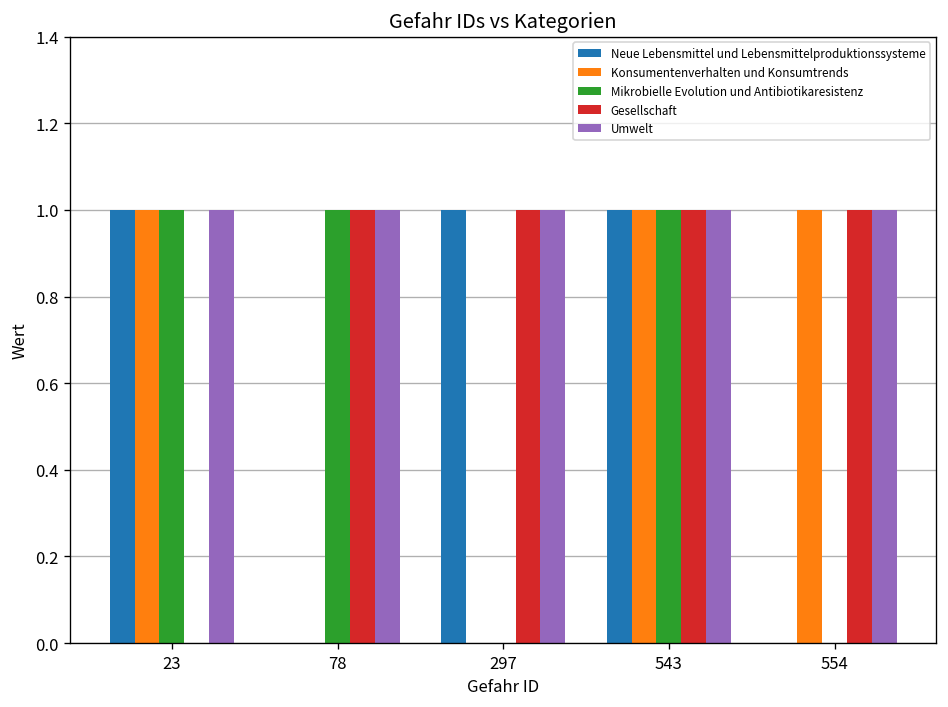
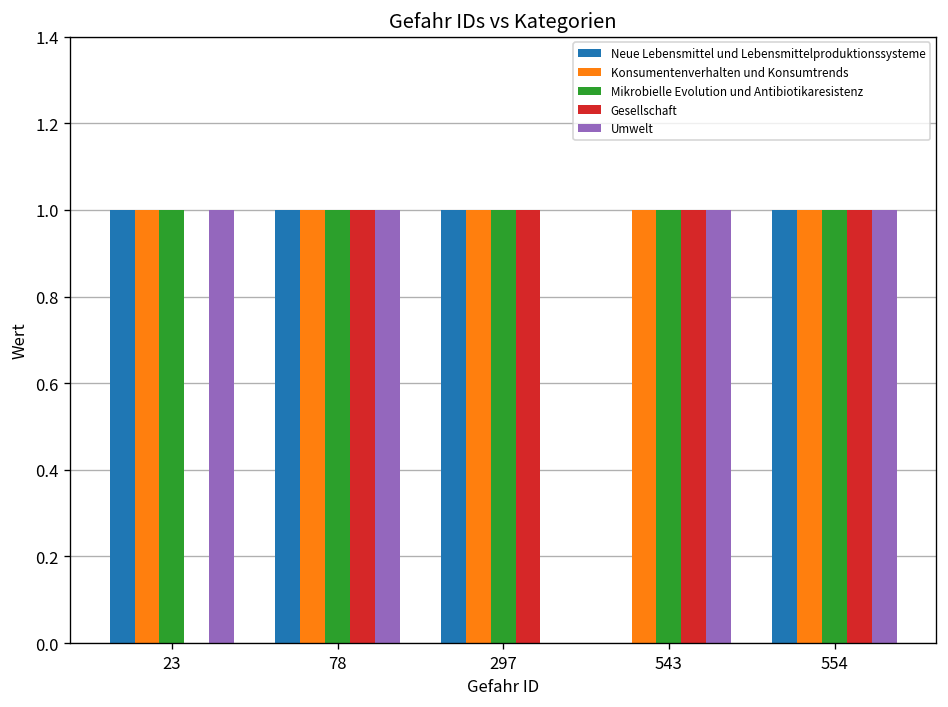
  {
    "Neue Lebensmittel und Lebensmittelproduktionssysteme": {
      "23": 1,
-     "78": 0,
+     "78": 1,
      "297": 1,
-     "543": 1,
-     "554": 0
+     "543": 0,
+     "554": 1
    },
    "Konsumentenverhalten und Konsumtrends": {
      "23": 1,
-     "78": 0,
-     "297": 0,
+     "78": 1,
+     "297": 1,
      "543": 1,
      "554": 1
    },
    "Mikrobielle Evolution und Antibiotikaresistenz": {
      "23": 1,
      "78": 1,
-     "297": 0,
+     "297": 1,
      "543": 1,
-     "554": 0
+     "554": 1
    },
    "Gesellschaft": {
      "23": 0,
      "78": 1,
      "297": 1,
      "543": 1,
      "554": 1
    },
    "Umwelt": {
      "23": 1,
      "78": 1,
-     "297": 1,
+     "297": 0,
      "543": 1,
      "554": 1
    }
  }
